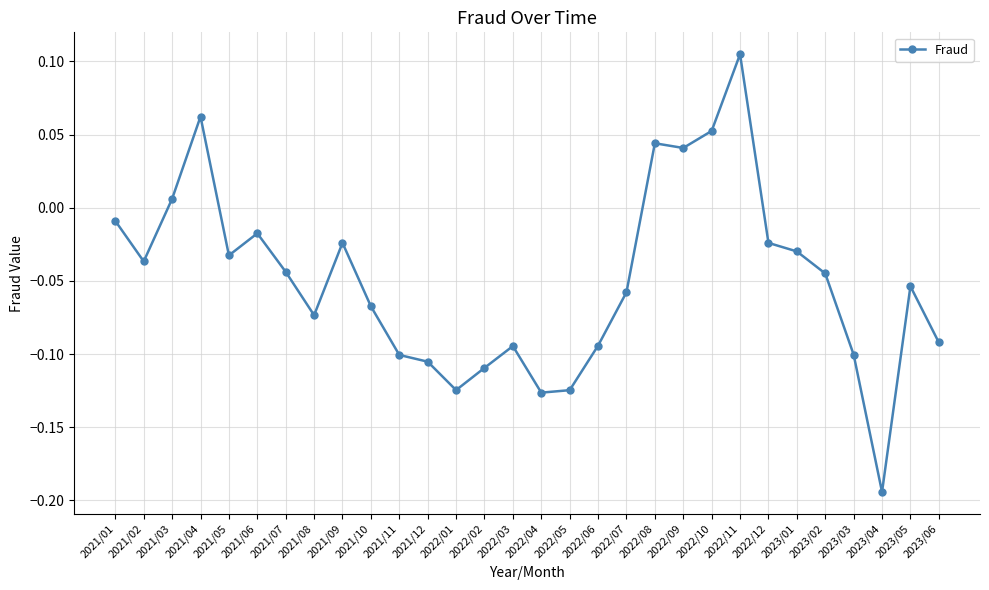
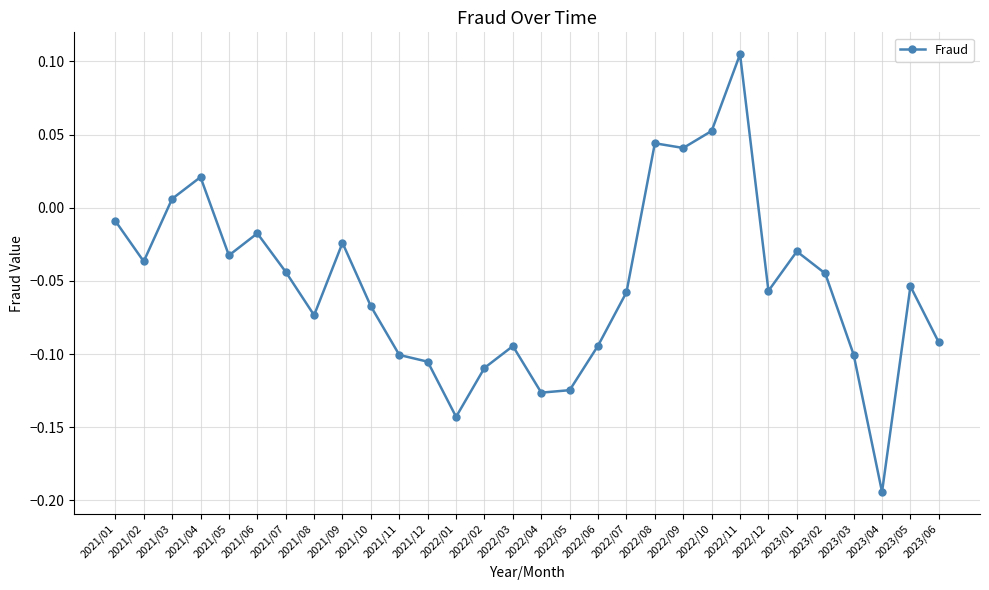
  {
    "2021/01": -0.009,
    "2021/02": -0.037,
    "2021/03": 0.006,
-   "2021/04": 0.062,
+   "2021/04": 0.021,
    "2021/05": -0.033,
    "2021/06": -0.017,
    "2021/07": -0.044,
    "2021/08": -0.073,
    "2021/09": -0.024,
    "2021/10": -0.067,
    "2021/11": -0.101,
    "2021/12": -0.105,
-   "2022/01": -0.125,
+   "2022/01": -0.143,
    "2022/02": -0.109,
    "2022/03": -0.095,
    "2022/04": -0.126,
    "2022/05": -0.125,
    "2022/06": -0.094,
    "2022/07": -0.058,
    "2022/08": 0.044,
    "2022/09": 0.041,
    "2022/10": 0.052,
    "2022/11": 0.105,
-   "2022/12": -0.024,
+   "2022/12": -0.057,
    "2023/01": -0.030,
    "2023/02": -0.045,
    "2023/03": -0.100,
    "2023/04": -0.194,
    "2023/05": -0.054,
    "2023/06": -0.092
  }
